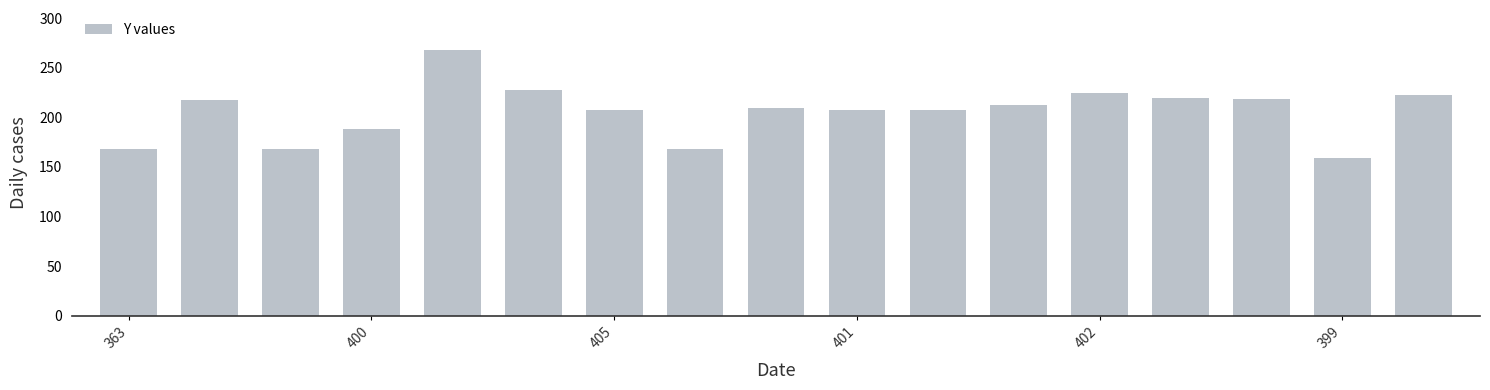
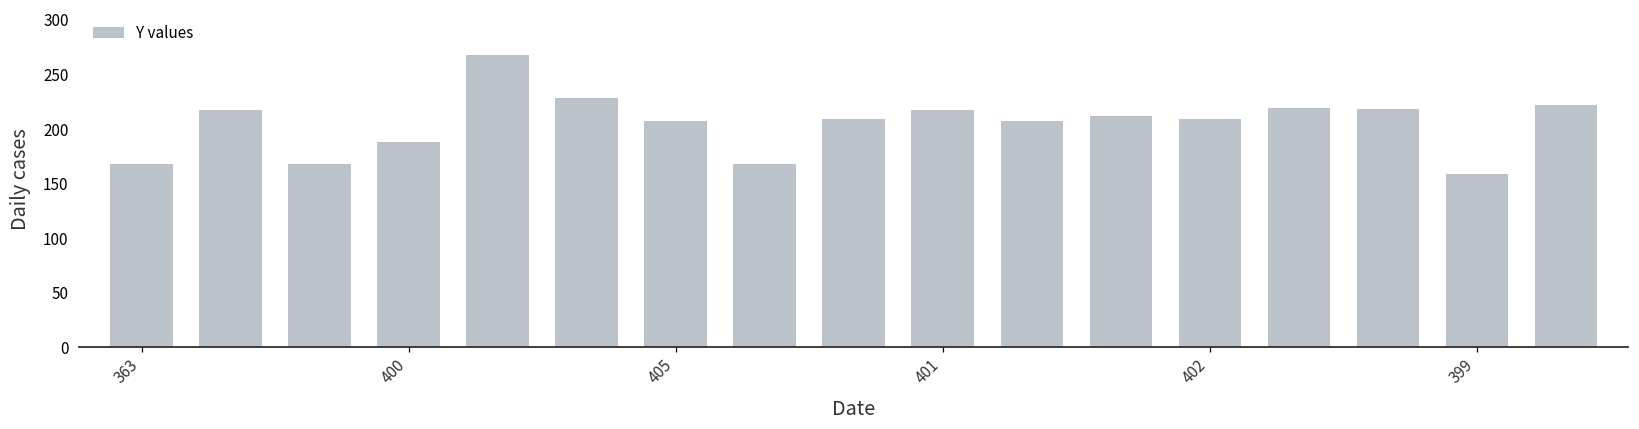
  {
    "363": 170,
    "400": 190,
    "405": 210,
-   "401": 210,
-   "402": 230,
+   "401": 220,
+   "402": 210,
    "399": 160
  }
